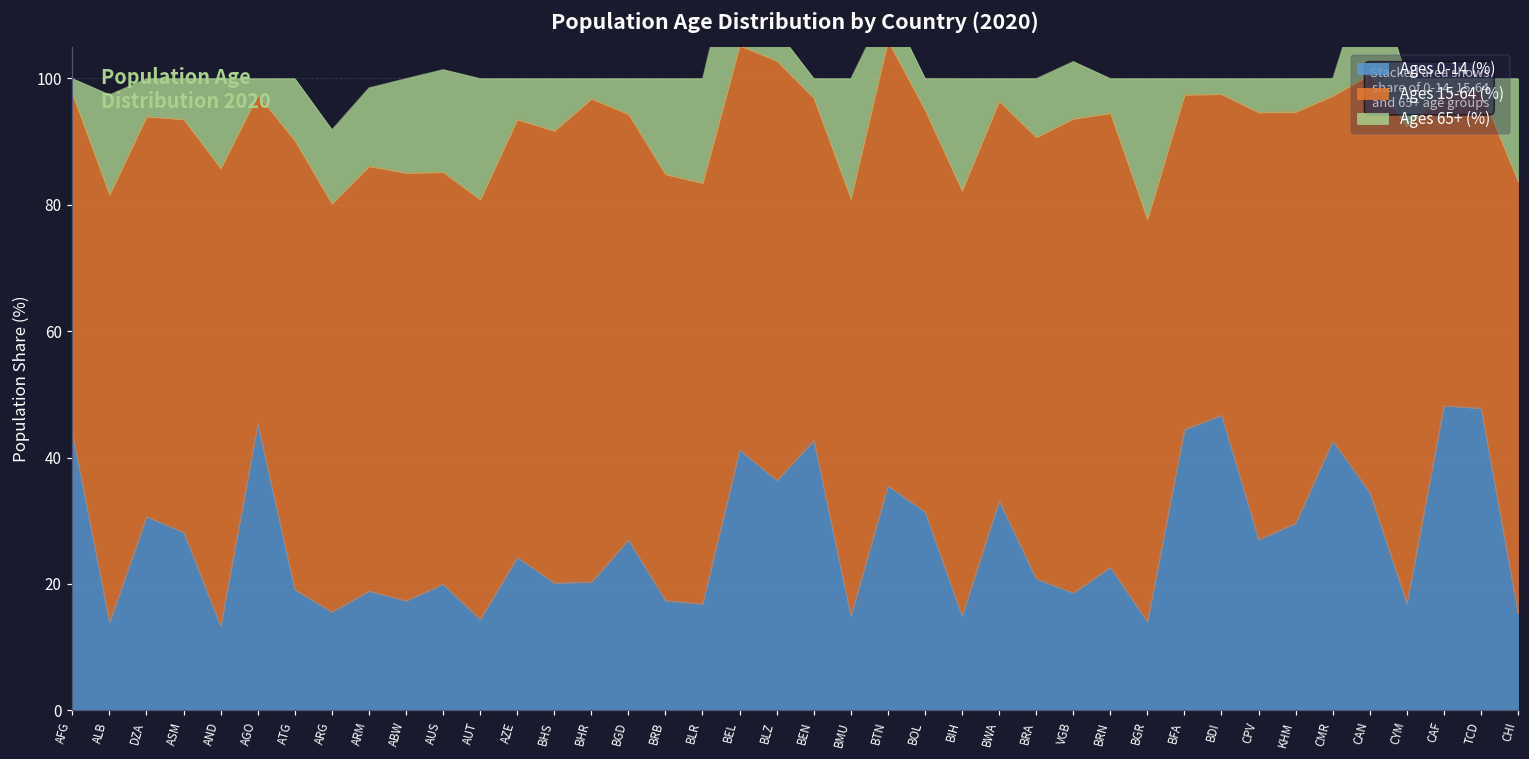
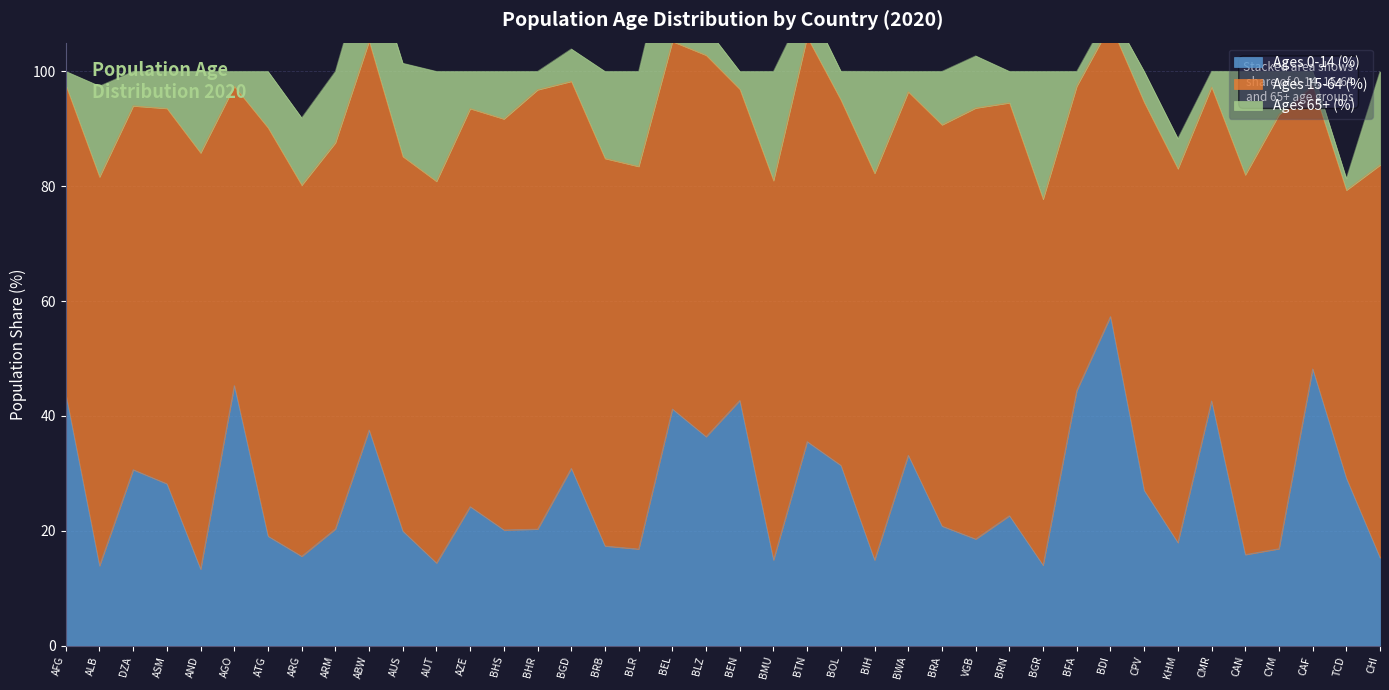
  {
    "Ages 0-14 (%)": {
      "AFG": 44,
      "ALB": 14,
      "DZA": 31,
      "ASM": 28,
      "AND": 13,
      "AGO": 45,
      "ATG": 19,
      "ARG": 16,
-     "ARM": 19,
-     "ABW": 17,
+     "ARM": 20,
+     "ABW": 38,
      "AUS": 20,
      "AUT": 14,
      "AZE": 24,
      "BHS": 20,
      "BHR": 20,
-     "BGD": 27,
+     "BGD": 31,
      "BRB": 17,
      "BLR": 17,
      "BEL": 41,
      "BLZ": 36,
      "BEN": 43,
      "BMU": 15,
      "BTN": 36,
      "BOL": 31,
      "BIH": 15,
      "BWA": 33,
      "BRA": 21,
      "VGB": 19,
      "BRN": 23,
      "BGR": 14,
      "BFA": 44,
-     "BDI": 47,
+     "BDI": 57,
      "CPV": 27,
-     "KHM": 30,
+     "KHM": 18,
      "CMR": 43,
-     "CAN": 34,
+     "CAN": 16,
      "CYM": 17,
      "CAF": 48,
-     "TCD": 48,
+     "TCD": 29,
      "CHI": 15
    },
    "Ages 15-64 (%)": {
      "AFG": 54,
      "ALB": 68,
      "DZA": 63,
      "ASM": 65,
      "AND": 72,
      "AGO": 52,
      "ATG": 71,
      "ARG": 65,
      "ARM": 67,
      "ABW": 68,
      "AUS": 65,
      "AUT": 66,
      "AZE": 69,
      "BHS": 72,
      "BHR": 77,
      "BGD": 67,
      "BRB": 67,
      "BLR": 67,
      "BEL": 64,
      "BLZ": 66,
      "BEN": 54,
      "BMU": 66,
      "BOL": 64,
      "BIH": 67,
      "BWA": 63,
      "BRA": 70,
      "VGB": 75,
      "BRN": 72,
      "BGR": 64,
      "BFA": 53,
      "CPV": 68,
      "KHM": 65,
      "CMR": 55,
      "CHI": 68
    },
    "Ages 65+ (%)": {
      "AFG": 2,
      "ALB": 16,
      "DZA": 6,
      "ASM": 6,
      "AND": 14,
      "AGO": 3,
      "ATG": 10,
      "ARG": 12,
      "ARM": 12,
      "AUS": 16,
      "AUT": 19,
      "AZE": 6,
      "BHS": 8,
      "BHR": 3,
      "BGD": 6,
      "BRB": 15,
      "BLR": 17,
      "BEN": 3,
      "BMU": 19,
      "BOL": 5,
      "BIH": 18,
      "BWA": 4,
      "BRA": 9,
      "VGB": 9,
      "BRN": 5,
      "BGR": 22,
      "BFA": 3,
      "CPV": 5,
      "KHM": 5,
      "CMR": 3,
      "CHI": 16
    }
  }
